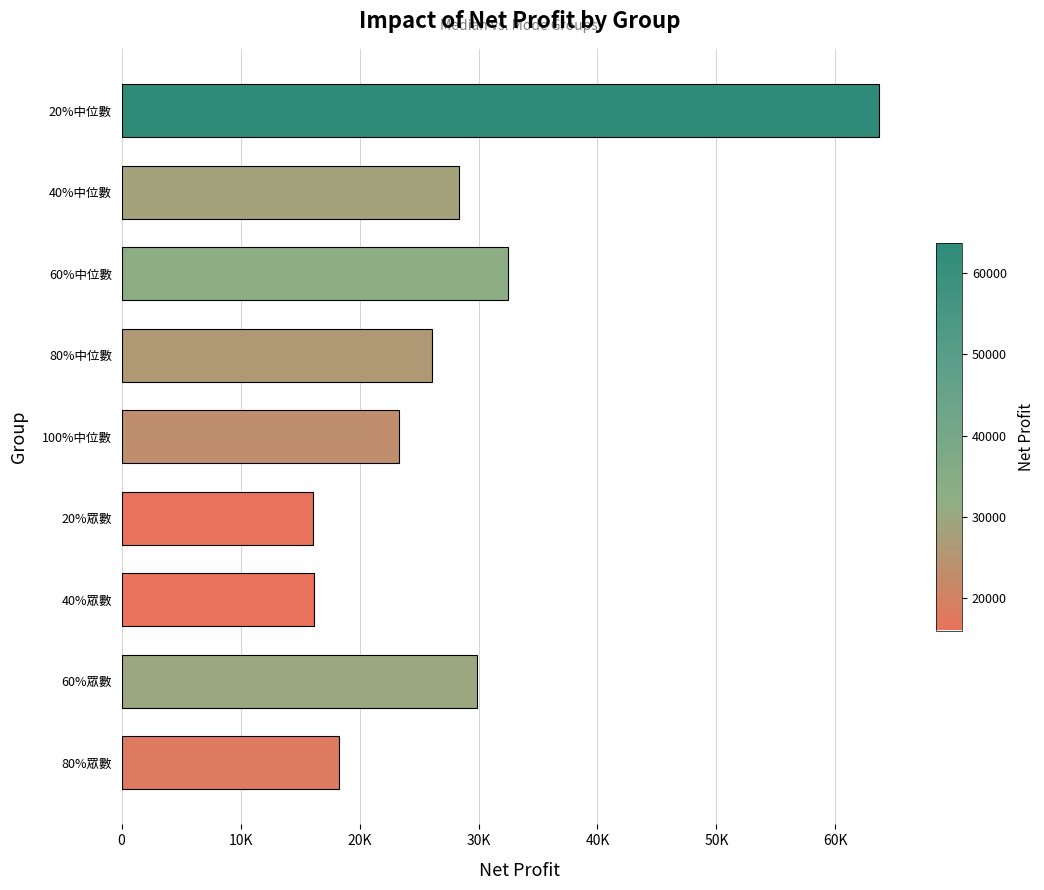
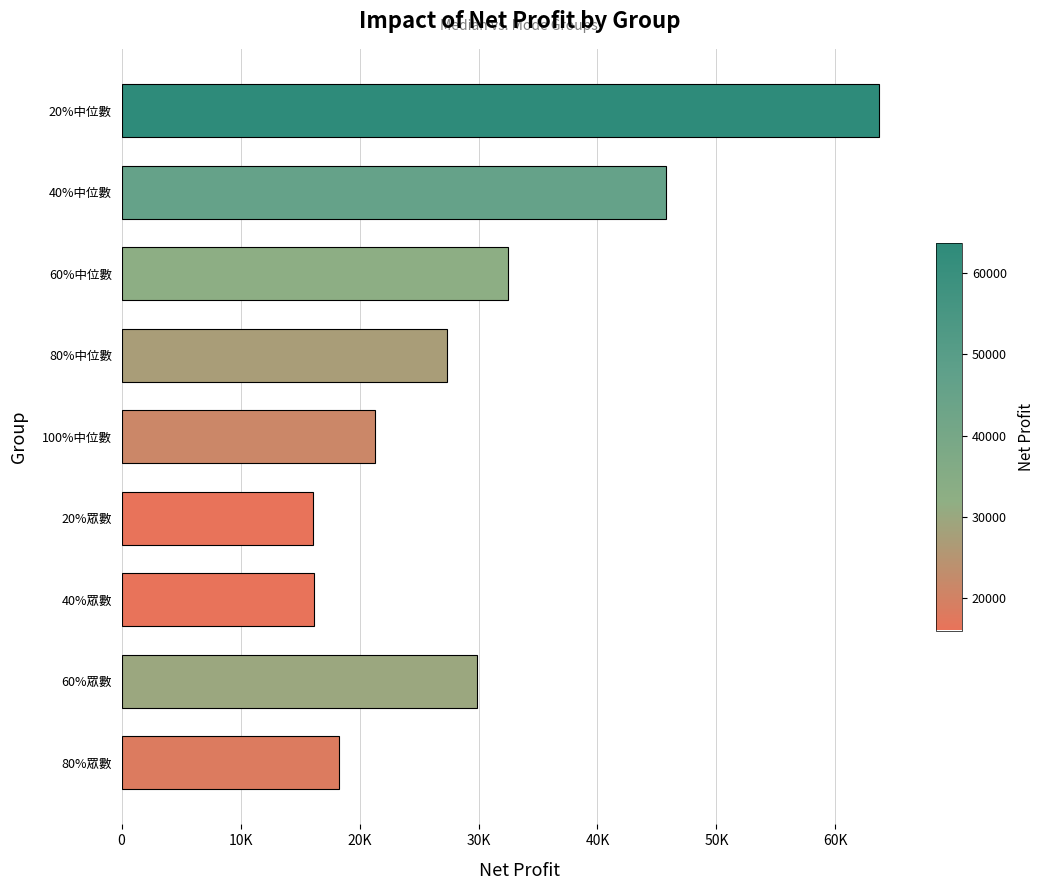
  {
    "20%中位數": 63700,
-   "40%中位數": 28300,
+   "40%中位數": 45800,
    "60%中位數": 32400,
-   "80%中位數": 26100,
-   "100%中位數": 23300,
+   "80%中位數": 27400,
+   "100%中位數": 21300,
    "20%眾數": 16000,
    "40%眾數": 16200,
    "60%眾數": 29900,
    "80%眾數": 18300
  }
